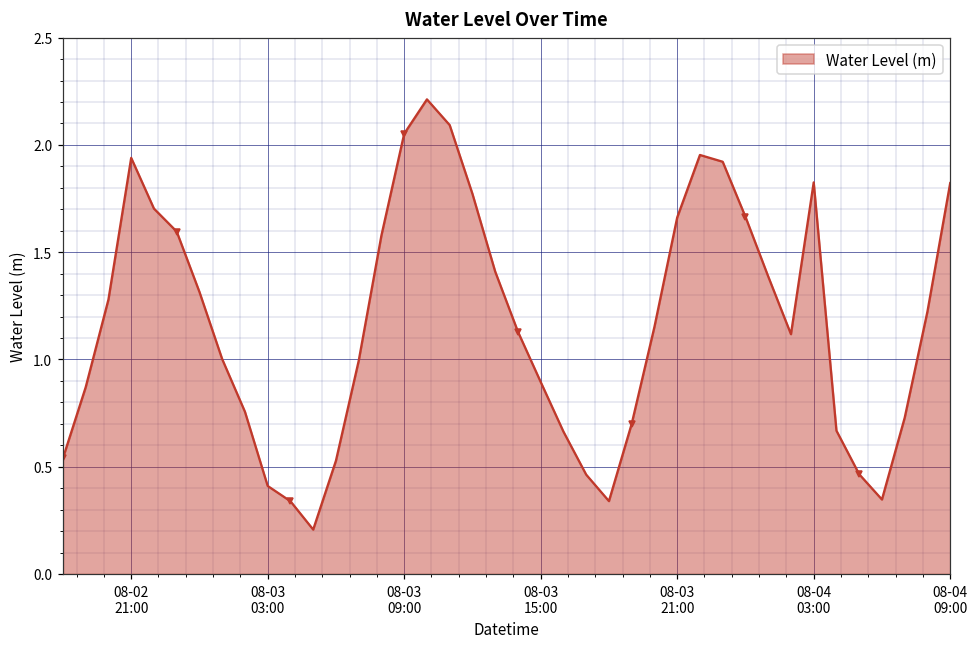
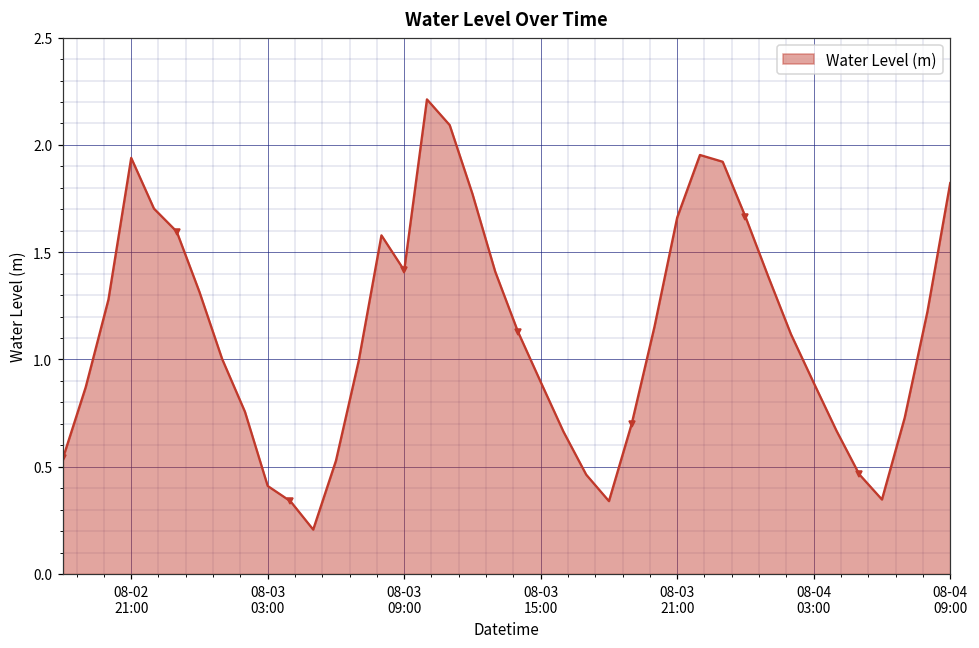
  {
    "08-02 21:00": 1.94,
    "08-03 03:00": 0.41,
-   "08-03 09:00": 2.05,
+   "08-03 09:00": 1.42,
    "08-03 15:00": 0.89,
    "08-03 21:00": 1.66,
-   "08-04 03:00": 1.83,
+   "08-04 03:00": 0.89,
    "08-04 09:00": 1.82
  }
